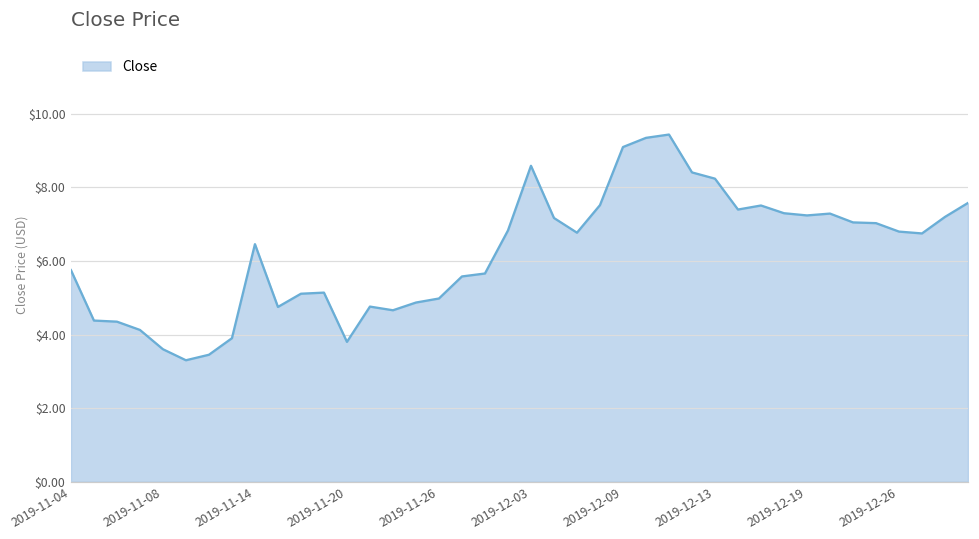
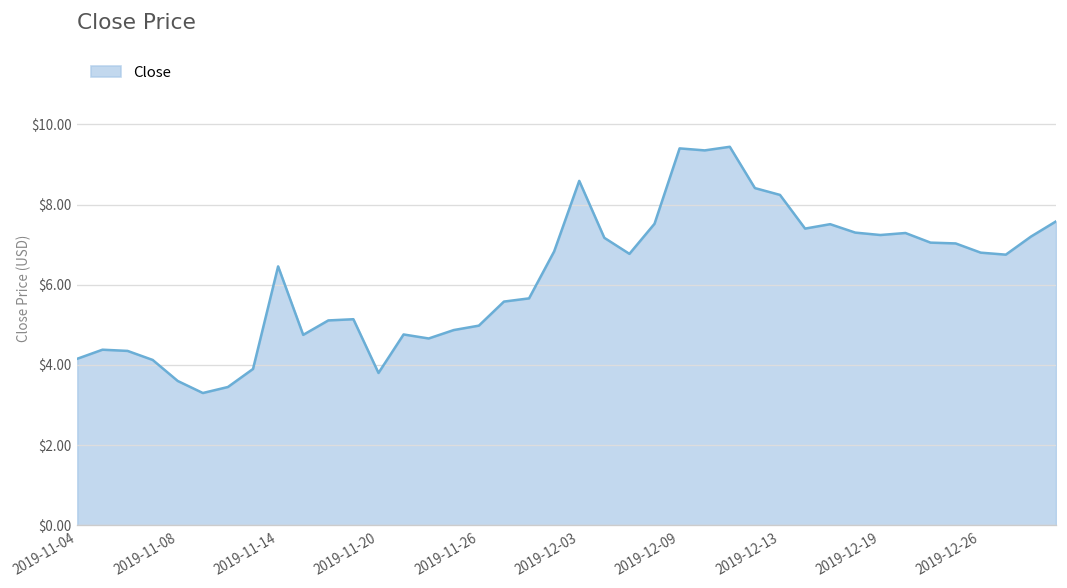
  {
-   "2019-11-04": "$5.8",
+   "2019-11-04": "$4.2",
    "2019-11-08": "$3.6",
    "2019-11-14": "$6.5",
    "2019-11-20": "$3.8",
    "2019-11-26": "$5.0",
    "2019-12-03": "$8.6",
-   "2019-12-09": "$9.1",
+   "2019-12-09": "$9.4",
    "2019-12-13": "$8.2",
    "2019-12-19": "$7.2",
    "2019-12-26": "$6.8"
  }
